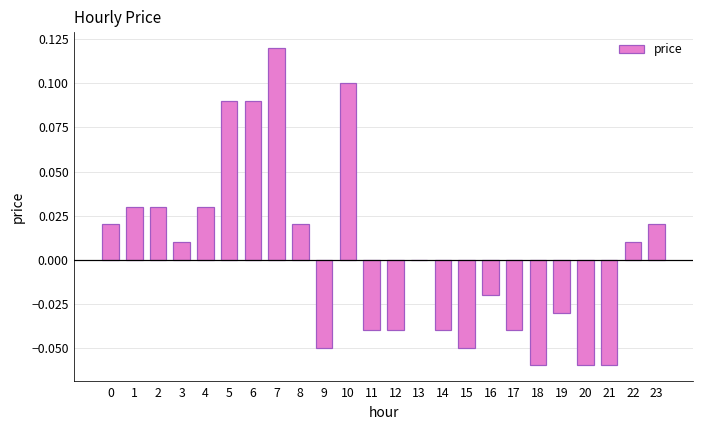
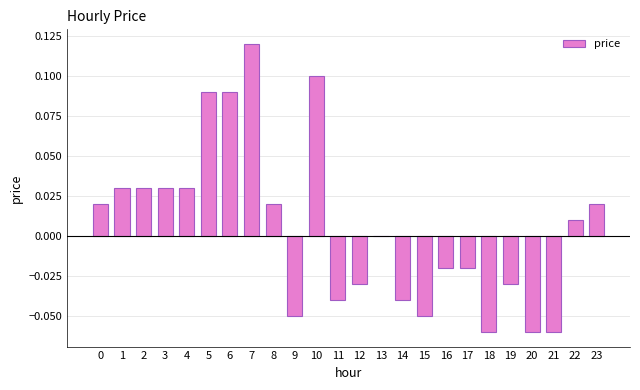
  {
    "0": 0.02,
    "1": 0.03,
    "2": 0.03,
-   "3": 0.01,
+   "3": 0.03,
    "4": 0.03,
    "5": 0.09,
    "6": 0.09,
    "7": 0.12,
    "8": 0.02,
    "9": -0.05,
    "10": 0.10,
    "11": -0.04,
-   "12": -0.04,
+   "12": -0.03,
    "13": 0.00,
    "14": -0.04,
    "15": -0.05,
    "16": -0.02,
-   "17": -0.04,
+   "17": -0.02,
    "18": -0.06,
    "19": -0.03,
    "20": -0.06,
    "21": -0.06,
    "22": 0.01,
    "23": 0.02
  }
